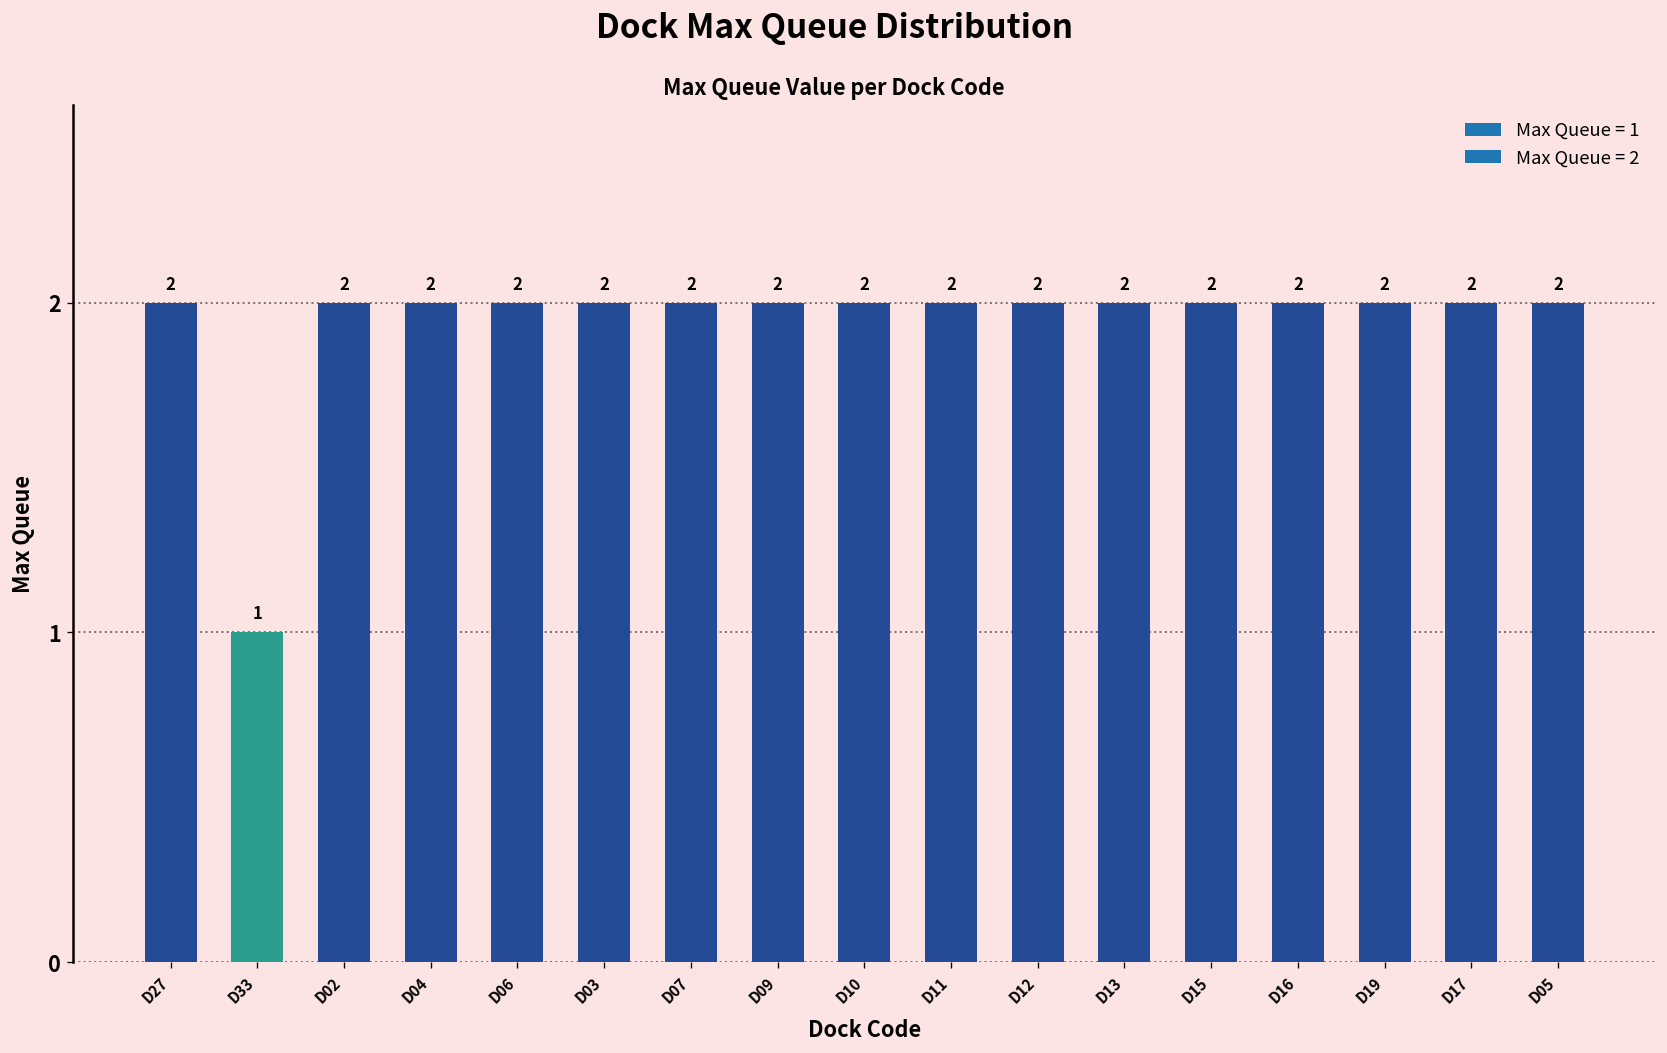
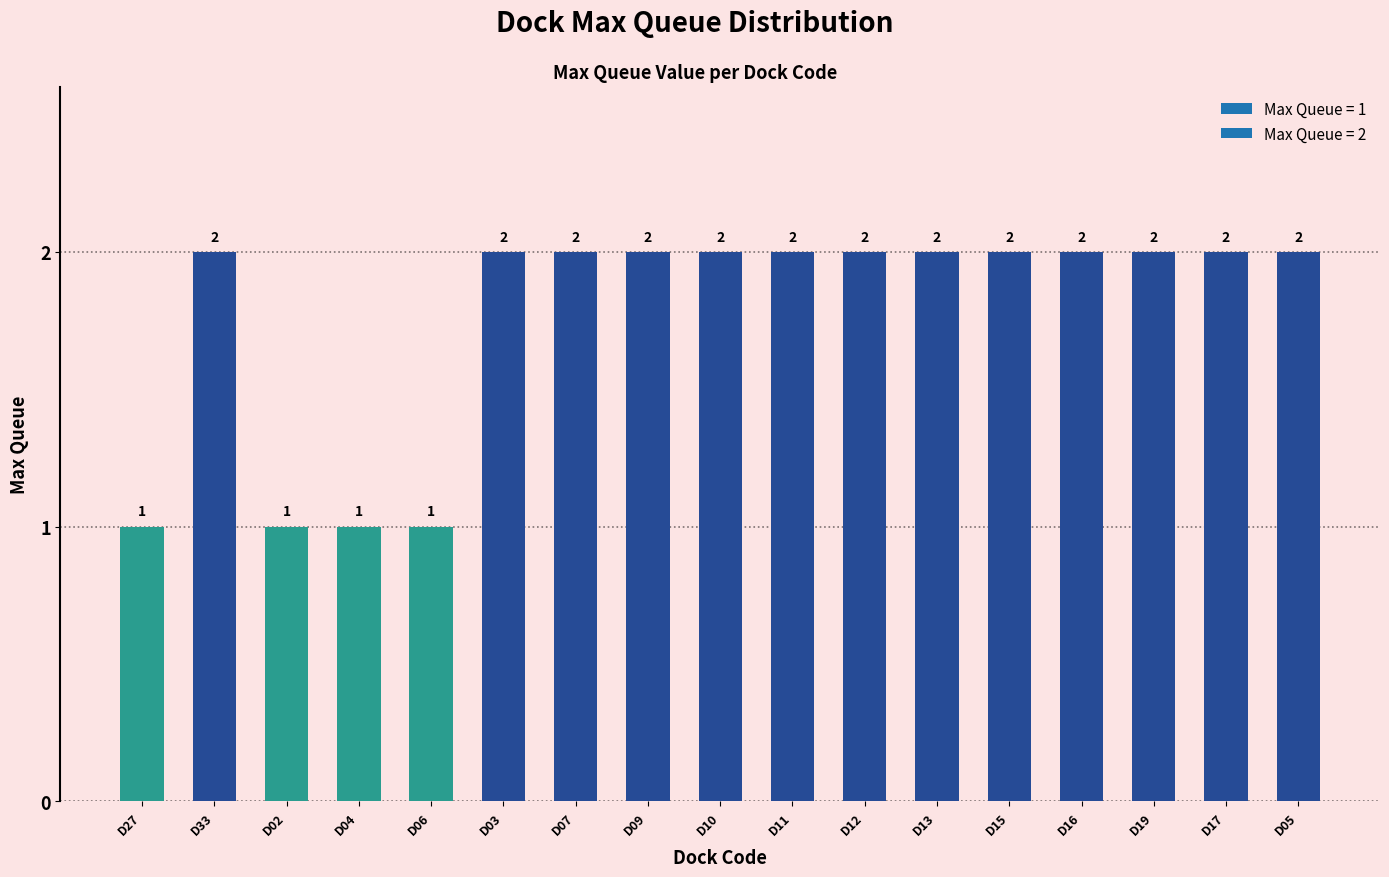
  {
-   "D27": 2,
-   "D33": 1,
-   "D02": 2,
-   "D04": 2,
-   "D06": 2,
+   "D27": 1,
+   "D33": 2,
+   "D02": 1,
+   "D04": 1,
+   "D06": 1,
    "D03": 2,
    "D07": 2,
    "D09": 2,
    "D10": 2,
    "D11": 2,
    "D12": 2,
    "D13": 2,
    "D15": 2,
    "D16": 2,
    "D19": 2,
    "D17": 2,
    "D05": 2
  }
